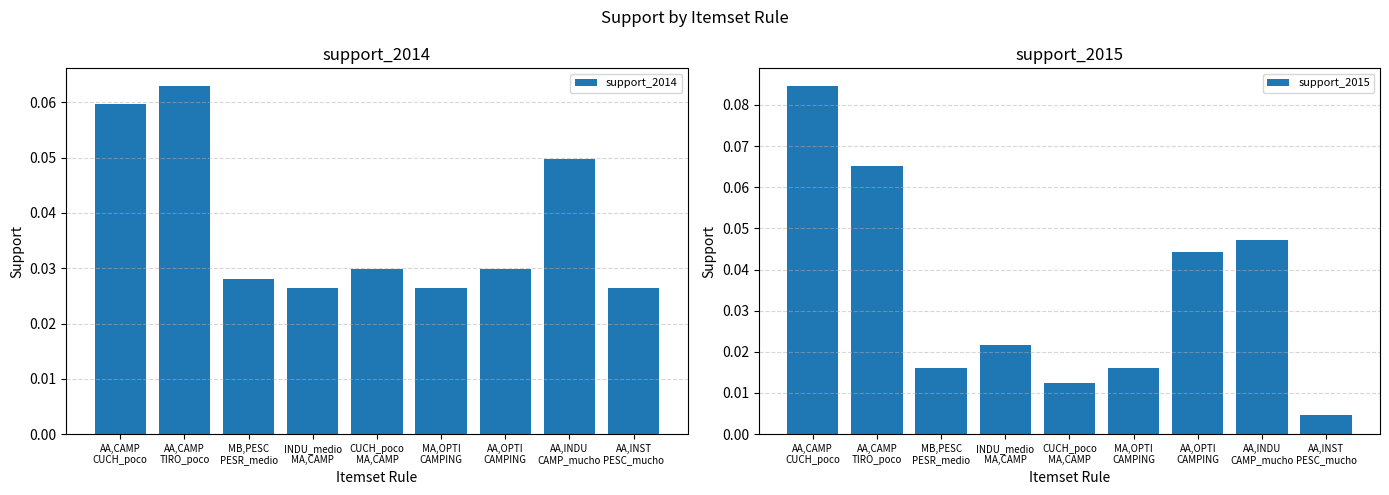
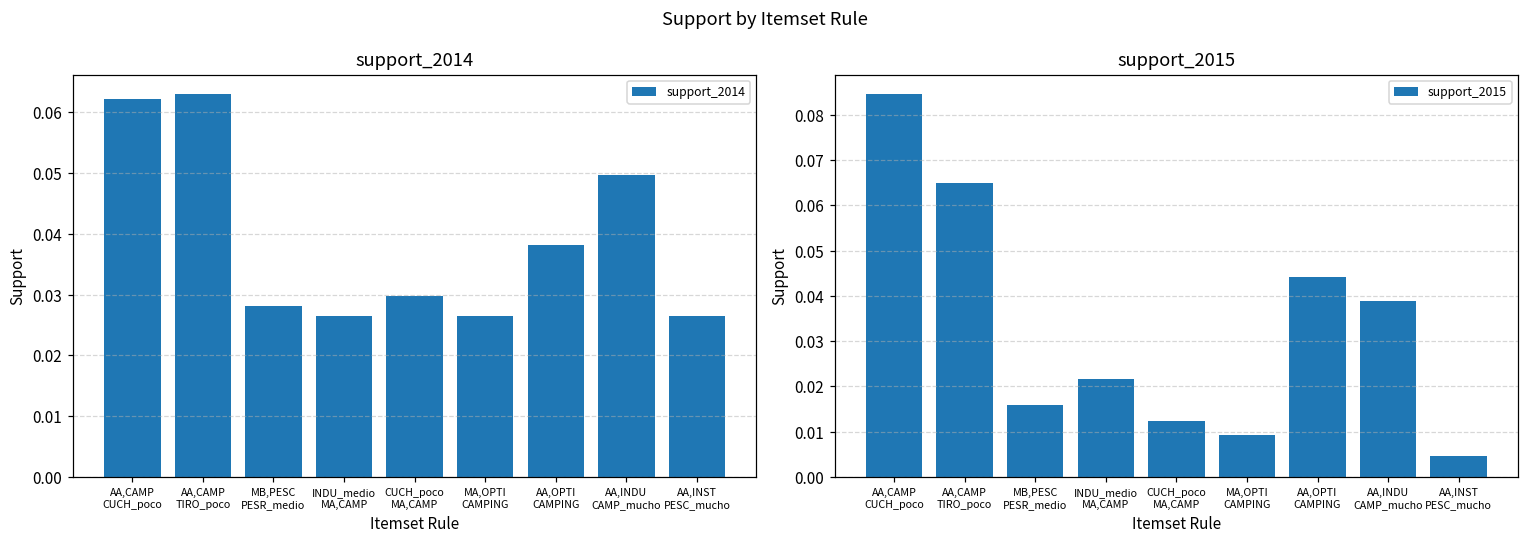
  {
    "support_2014": {
-     "AA,CAMP CUCH_poco": 0.060,
+     "AA,CAMP CUCH_poco": 0.062,
      "AA,CAMP TIRO_poco": 0.063,
      "MB,PESC PESR_medio": 0.028,
      "INDU_medio MA,CAMP": 0.027,
      "CUCH_poco MA,CAMP": 0.030,
      "MA,OPTI CAMPING": 0.027,
-     "AA,OPTI CAMPING": 0.030,
+     "AA,OPTI CAMPING": 0.038,
      "AA,INDU CAMP_mucho": 0.050,
      "AA,INST PESC_mucho": 0.027
    },
    "support_2015": {
      "AA,CAMP CUCH_poco": 0.085,
      "AA,CAMP TIRO_poco": 0.065,
      "MB,PESC PESR_medio": 0.016,
      "INDU_medio MA,CAMP": 0.022,
      "CUCH_poco MA,CAMP": 0.012,
-     "MA,OPTI CAMPING": 0.016,
+     "MA,OPTI CAMPING": 0.009,
      "AA,OPTI CAMPING": 0.044,
-     "AA,INDU CAMP_mucho": 0.047,
+     "AA,INDU CAMP_mucho": 0.039,
      "AA,INST PESC_mucho": 0.005
    }
  }
